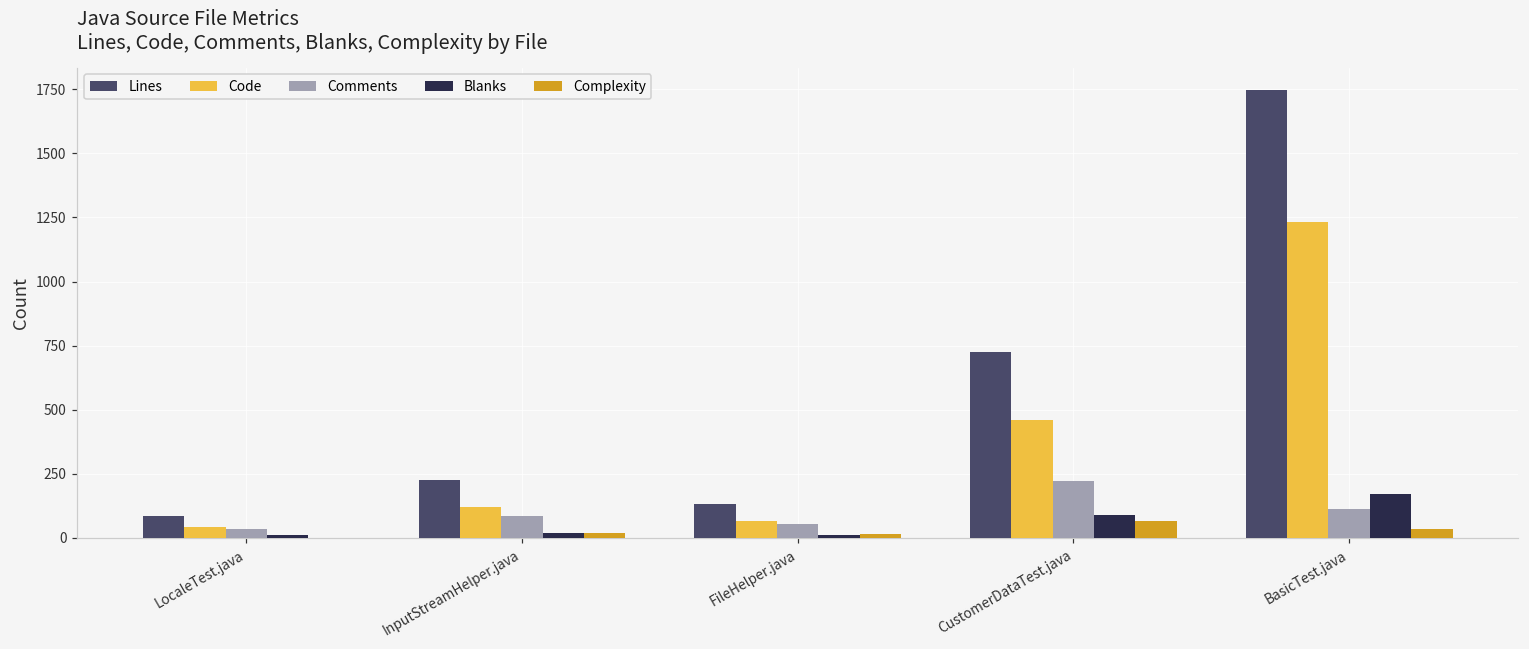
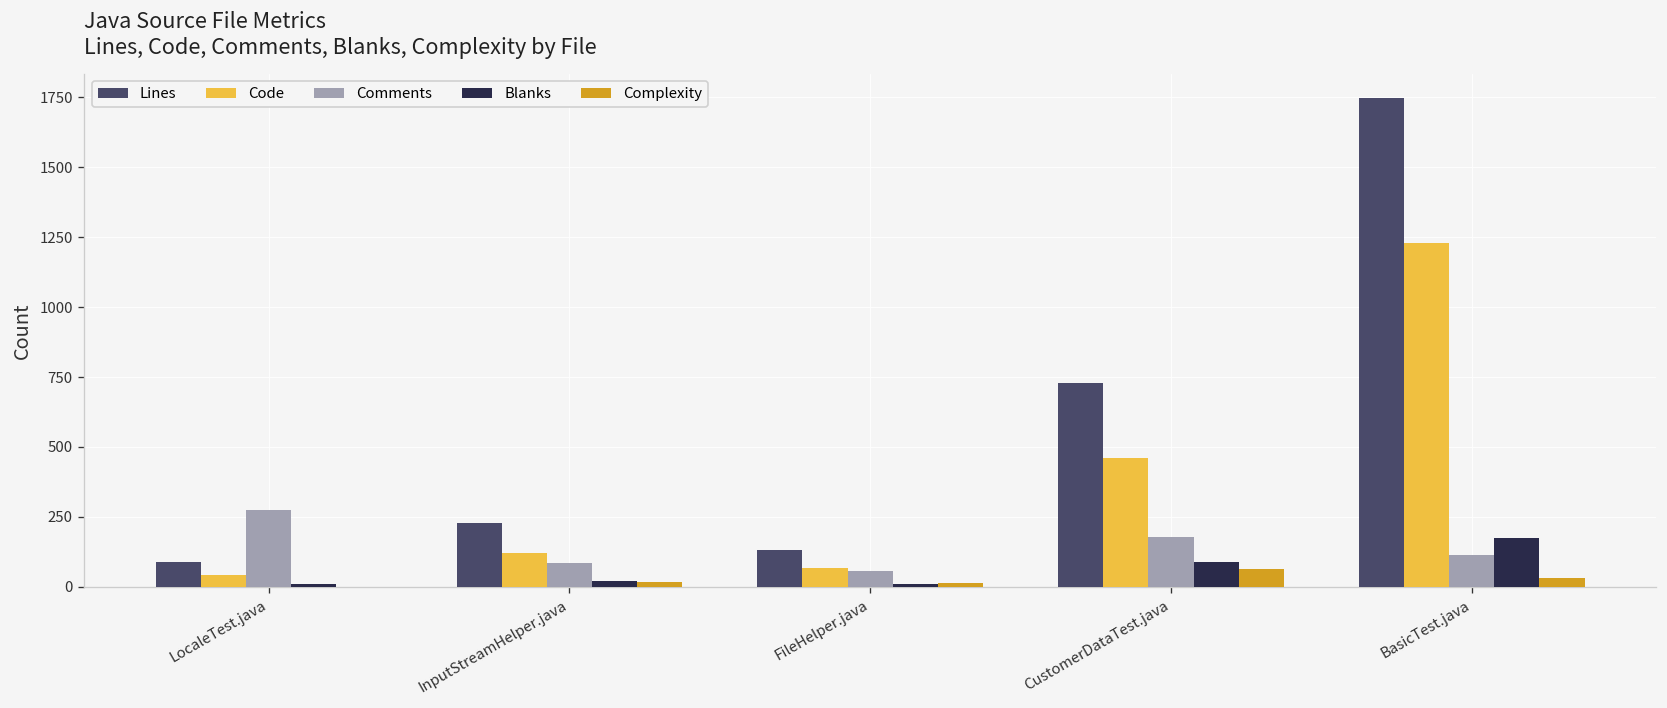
  {
    "Comments": {
-     "LocaleTest.java": 40,
+     "LocaleTest.java": 270,
      "InputStreamHelper.java": 90,
      "FileHelper.java": 60,
-     "CustomerDataTest.java": 220,
+     "CustomerDataTest.java": 180,
      "BasicTest.java": 110
    }
  }
